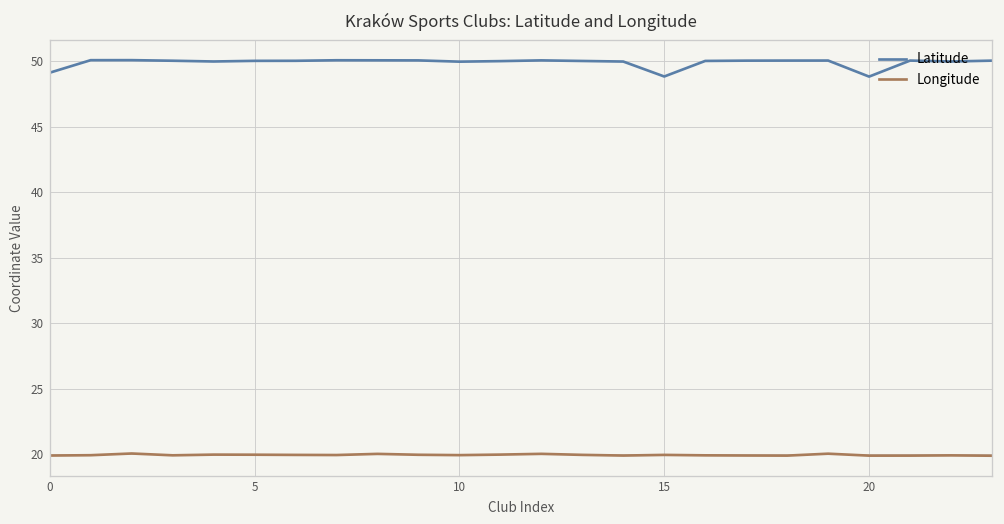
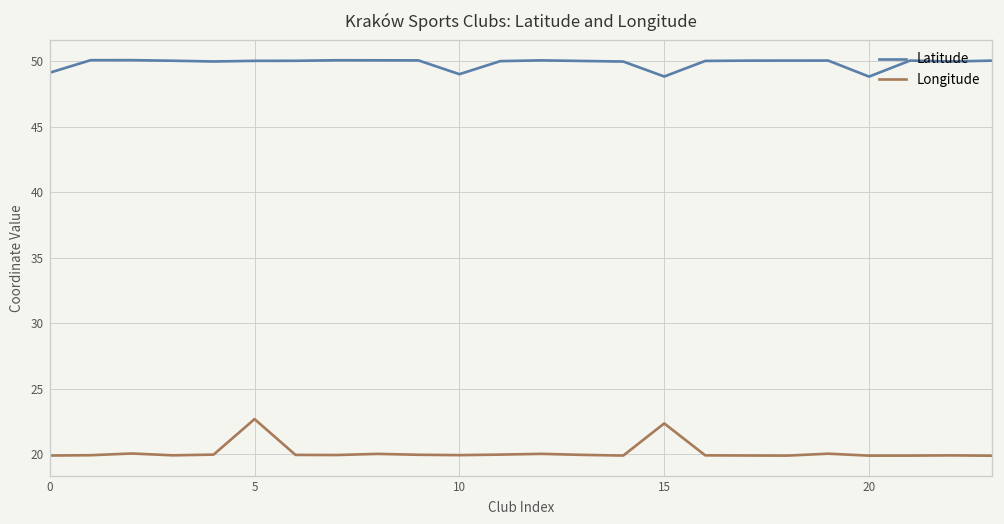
  {
    "Latitude": {
      "0": 49.1,
      "5": 50.0,
-     "10": 50.0,
+     "10": 49.0,
      "15": 48.8,
      "20": 48.8
    },
    "Longitude": {
      "0": 19.9,
-     "5": 20.0,
+     "5": 22.7,
      "10": 19.9,
-     "15": 20.0,
+     "15": 22.4,
      "20": 19.9
    }
  }
